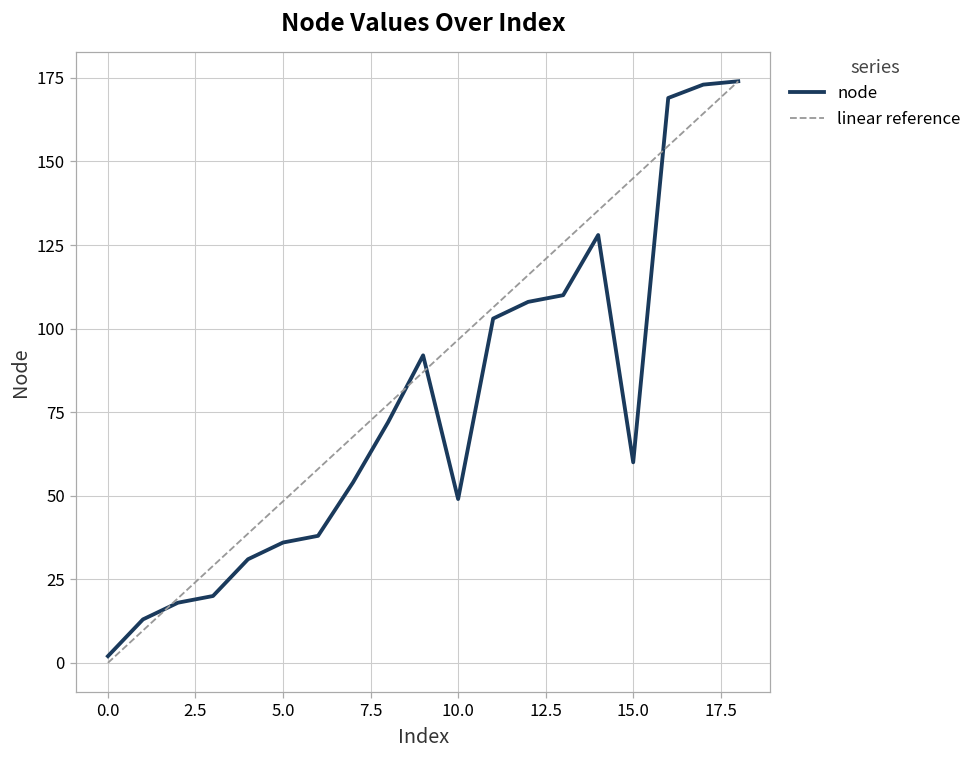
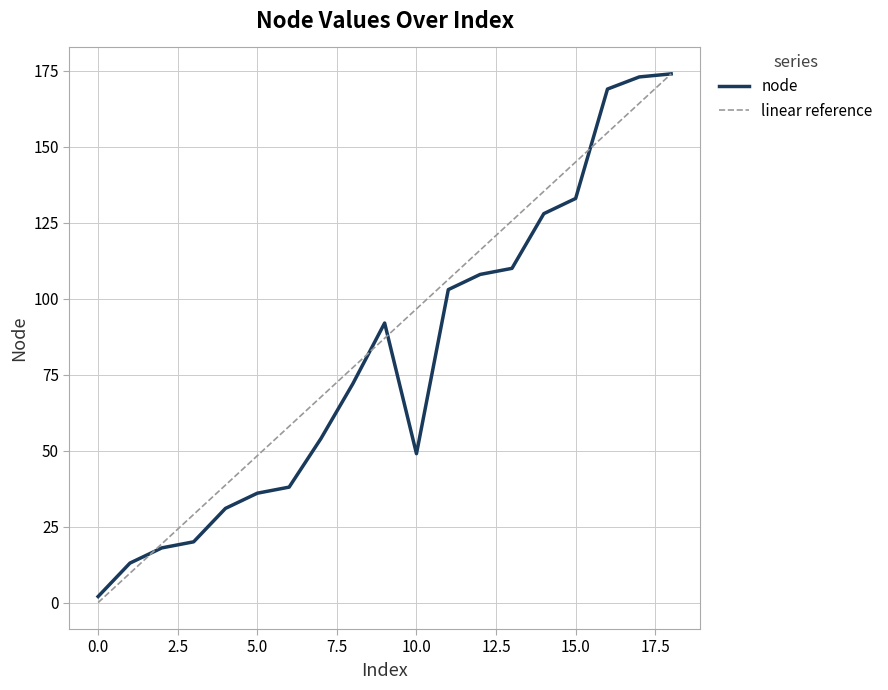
  {
    "node": {
      "0.0": 2,
      "5.0": 36,
      "10.0": 49,
-     "15.0": 60
+     "15.0": 133
    },
    "linear reference": {
      "0.0": 0
    }
  }
